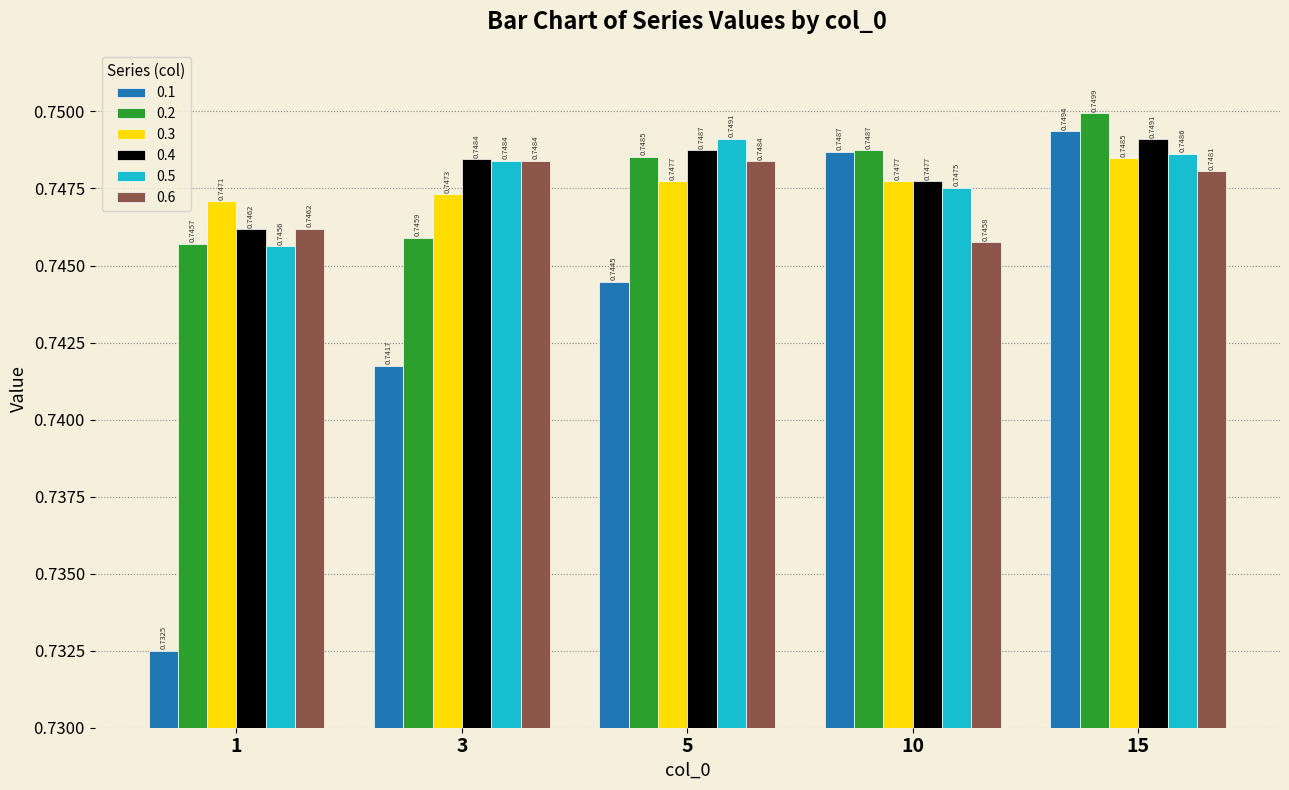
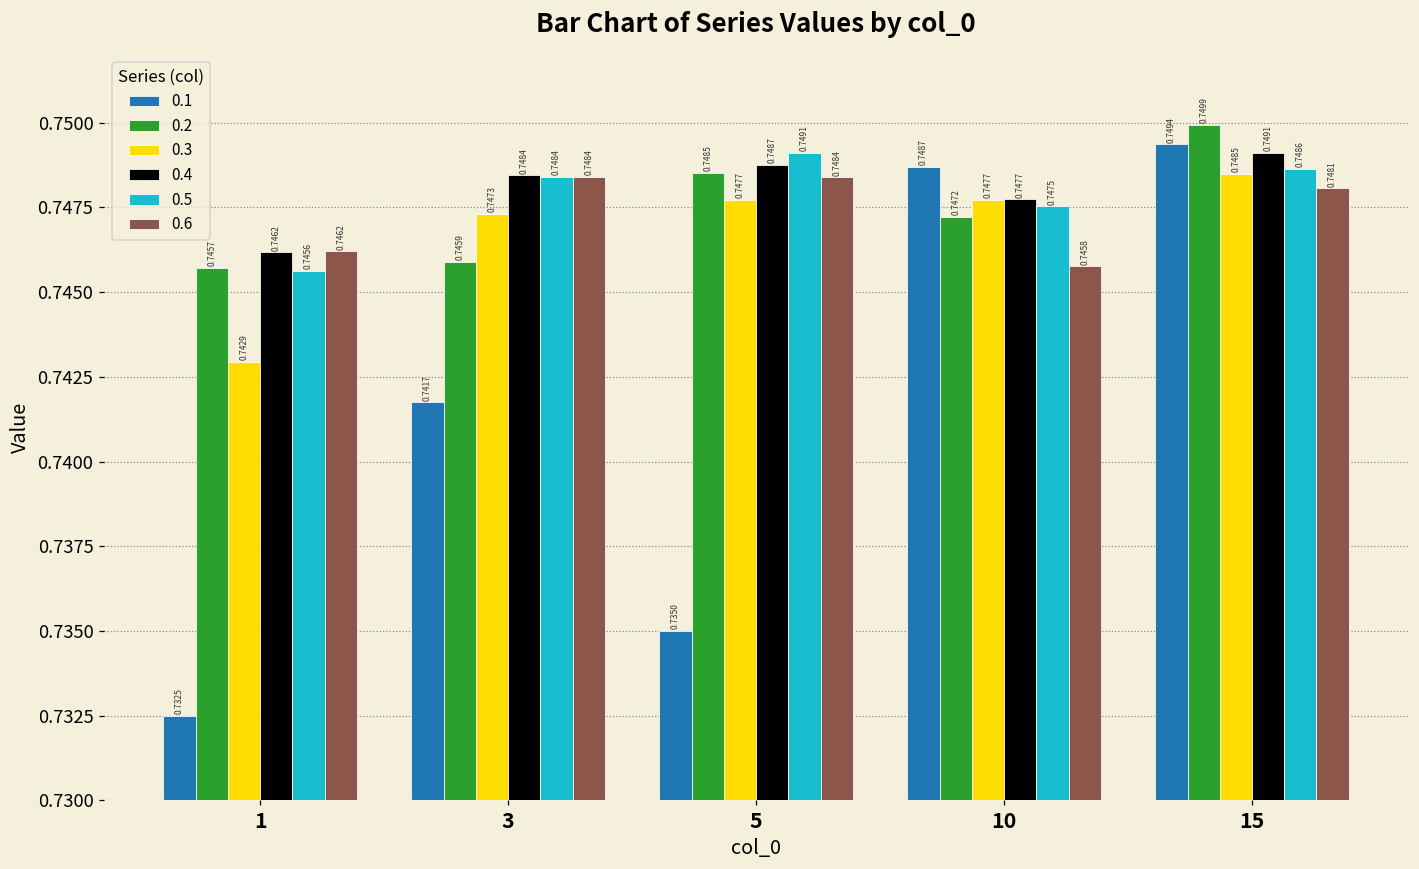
  {
    "0.1": {
      "1": 0.7325,
      "3": 0.7417,
-     "5": 0.7445,
+     "5": 0.7350,
      "10": 0.7487,
      "15": 0.7494
    },
    "0.2": {
      "1": 0.7457,
      "3": 0.7459,
      "5": 0.7485,
-     "10": 0.7487,
+     "10": 0.7472,
      "15": 0.7499
    },
    "0.3": {
-     "1": 0.7471,
+     "1": 0.7429,
      "3": 0.7473,
      "5": 0.7477,
      "10": 0.7477,
      "15": 0.7485
    },
    "0.4": {
      "1": 0.7462,
      "3": 0.7484,
      "5": 0.7487,
      "10": 0.7477,
      "15": 0.7491
    },
    "0.5": {
      "1": 0.7456,
      "3": 0.7484,
      "5": 0.7491,
      "10": 0.7475,
      "15": 0.7486
    },
    "0.6": {
      "1": 0.7462,
      "3": 0.7484,
      "5": 0.7484,
      "10": 0.7458,
      "15": 0.7481
    }
  }
